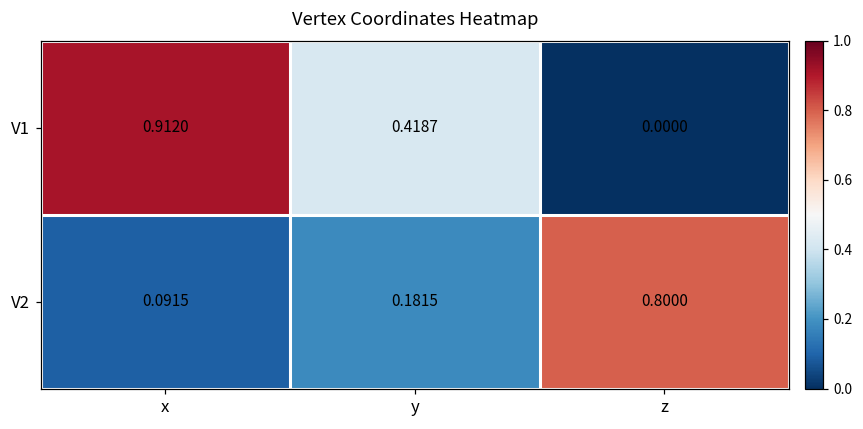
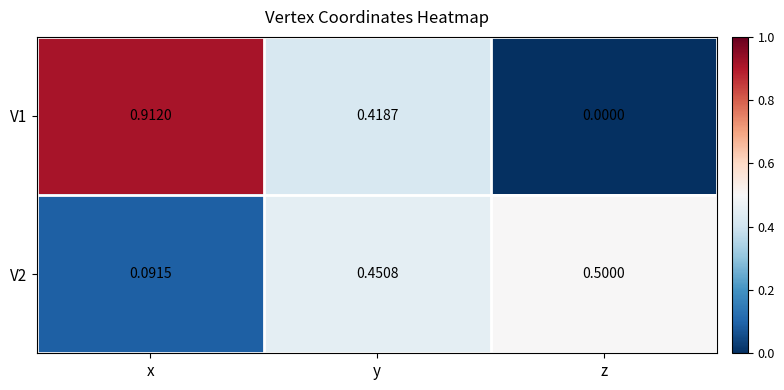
  {
    "V1": {
      "x": 0.9120,
      "y": 0.4187,
      "z": 0.0000
    },
    "V2": {
      "x": 0.0915,
-     "y": 0.1815,
-     "z": 0.8000
+     "y": 0.4508,
+     "z": 0.5000
    }
  }
